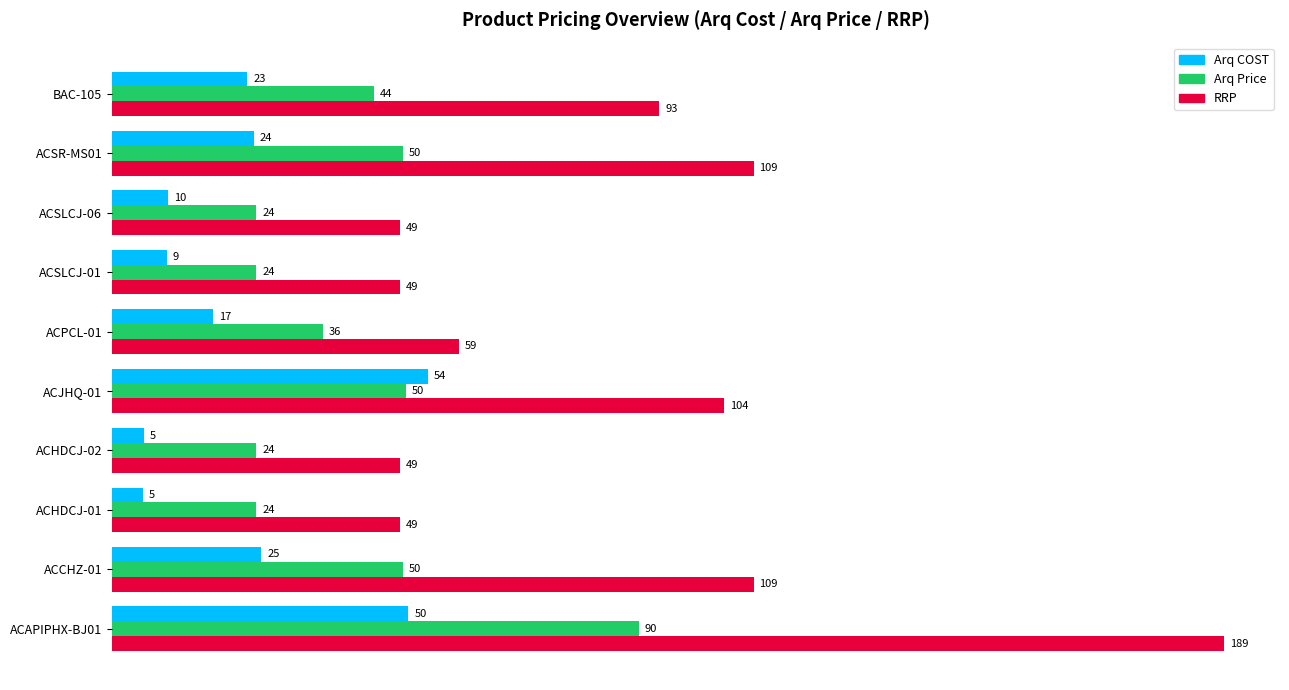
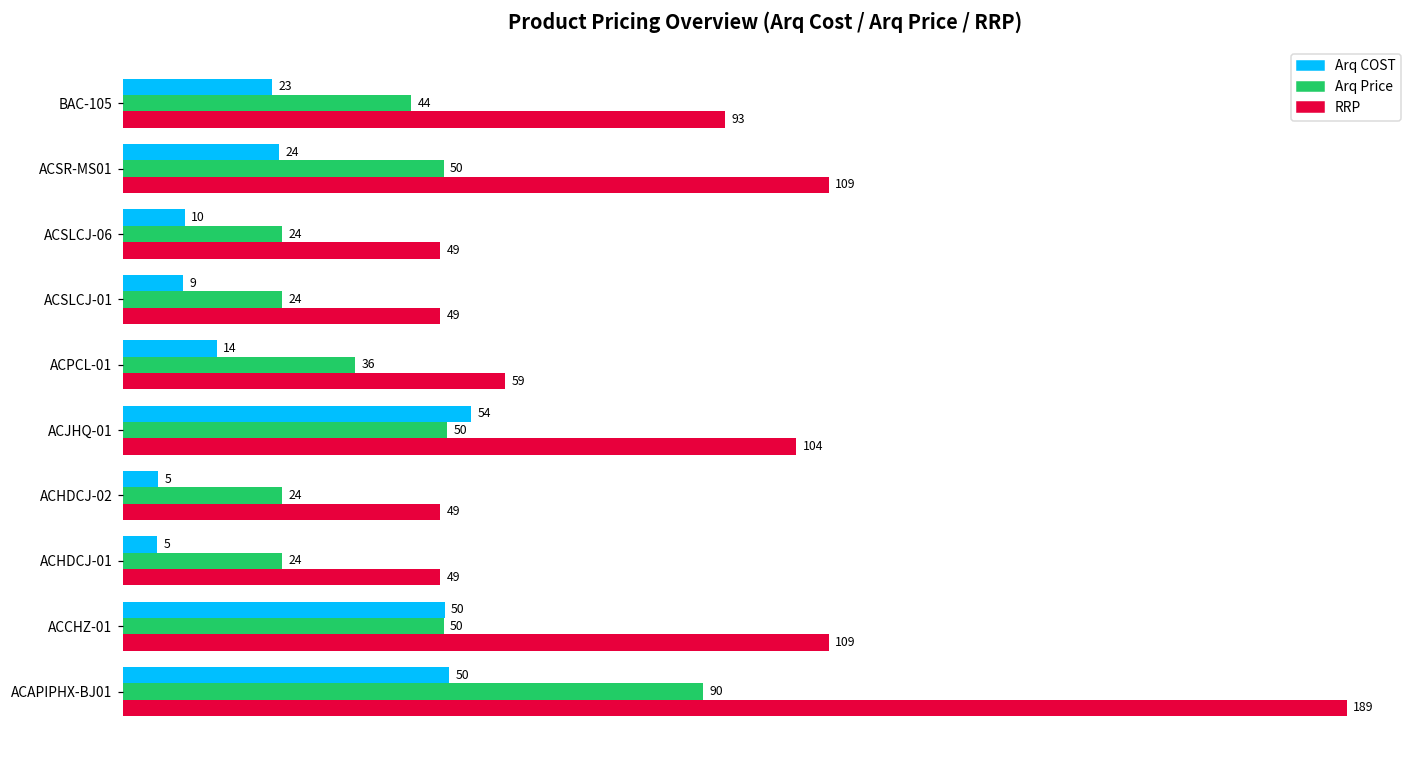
  {
    "Arq COST": {
      "BAC-105": 23,
      "ACSR-MS01": 24,
      "ACSLCJ-06": 10,
      "ACSLCJ-01": 9,
-     "ACPCL-01": 17,
+     "ACPCL-01": 14,
      "ACJHQ-01": 54,
      "ACHDCJ-02": 5,
      "ACHDCJ-01": 5,
-     "ACCHZ-01": 25,
+     "ACCHZ-01": 50,
      "ACAPIPHX-BJ01": 50
    },
    "Arq Price": {
      "BAC-105": 44,
      "ACSR-MS01": 50,
      "ACSLCJ-06": 24,
      "ACSLCJ-01": 24,
      "ACPCL-01": 36,
      "ACJHQ-01": 50,
      "ACHDCJ-02": 24,
      "ACHDCJ-01": 24,
      "ACCHZ-01": 50,
      "ACAPIPHX-BJ01": 90
    },
    "RRP": {
      "BAC-105": 93,
      "ACSR-MS01": 109,
      "ACSLCJ-06": 49,
      "ACSLCJ-01": 49,
      "ACPCL-01": 59,
      "ACJHQ-01": 104,
      "ACHDCJ-02": 49,
      "ACHDCJ-01": 49,
      "ACCHZ-01": 109,
      "ACAPIPHX-BJ01": 189
    }
  }
